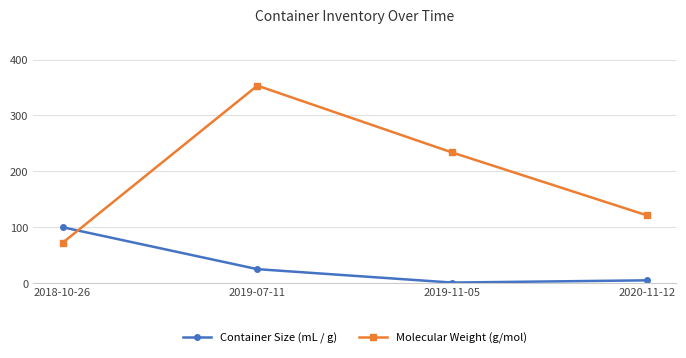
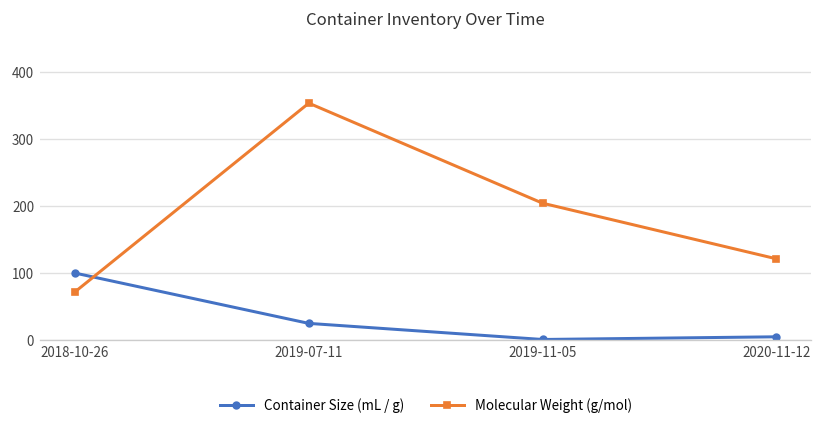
  {
    "Container Size (mL / g)": {
      "2018-10-26": 100,
      "2019-07-11": 30,
      "2019-11-05": 0,
      "2020-11-12": 10
    },
    "Molecular Weight (g/mol)": {
      "2018-10-26": 70,
      "2019-07-11": 350,
-     "2019-11-05": 230,
+     "2019-11-05": 200,
      "2020-11-12": 120
    }
  }
